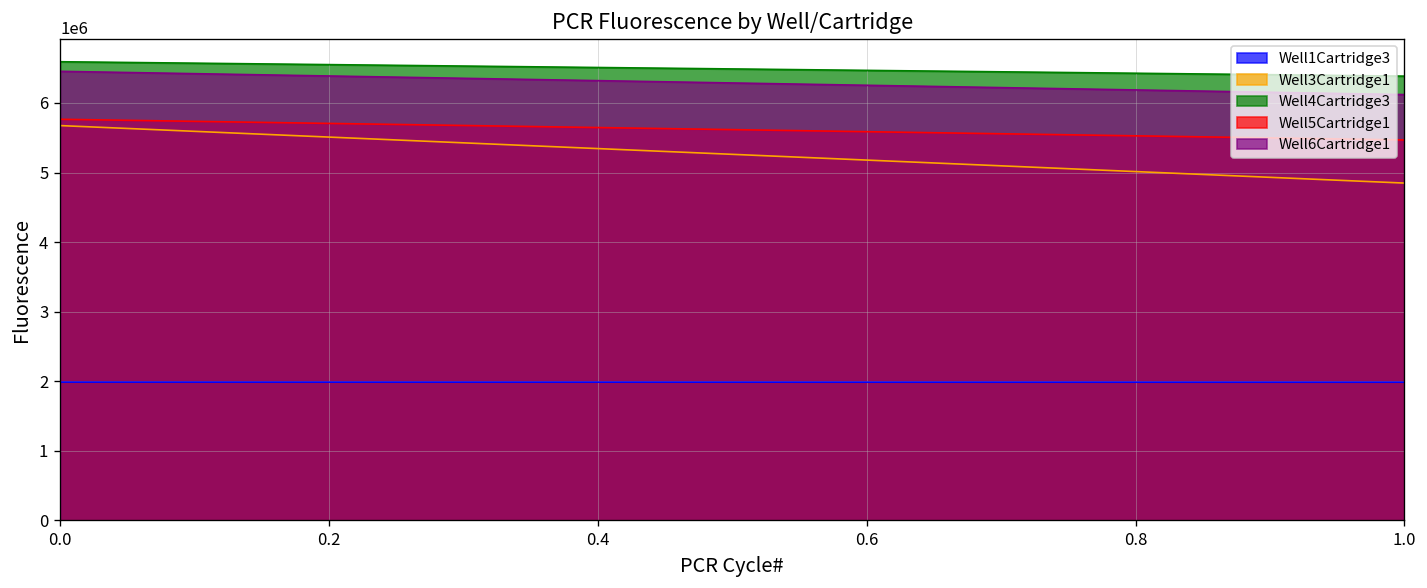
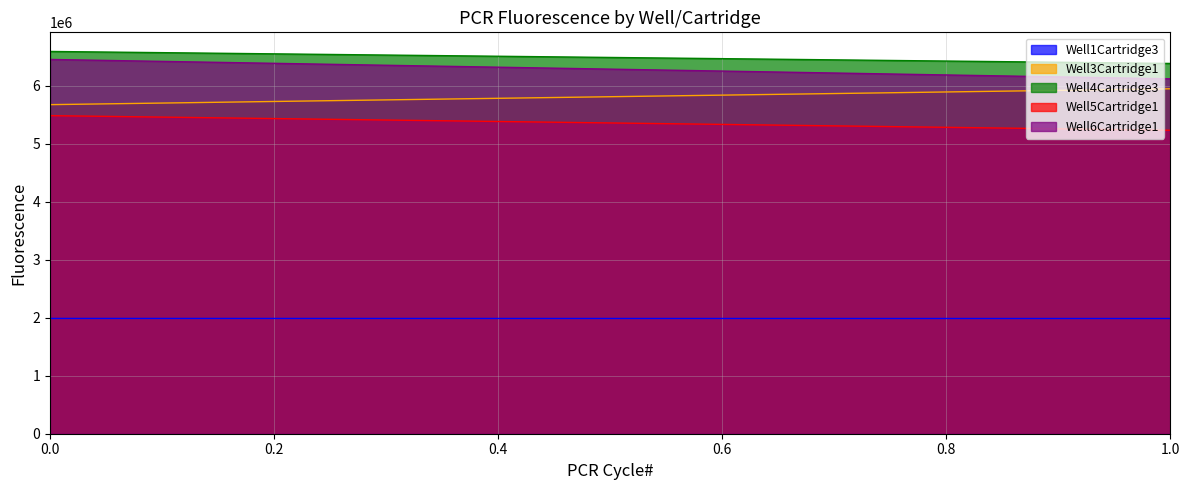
  {
    "Well1Cartridge3": {
      "0.0": 2000000,
      "1.0": 2000000
    },
    "Well3Cartridge1": {
      "0.0": 5700000,
-     "1.0": 4800000
+     "1.0": 5900000
    },
    "Well4Cartridge3": {
      "0.0": 6600000,
      "1.0": 6400000
    },
    "Well5Cartridge1": {
-     "0.0": 5800000,
-     "1.0": 5500000
+     "0.0": 5500000,
+     "1.0": 5200000
    },
    "Well6Cartridge1": {
      "0.0": 6500000,
      "1.0": 6100000
    }
  }
